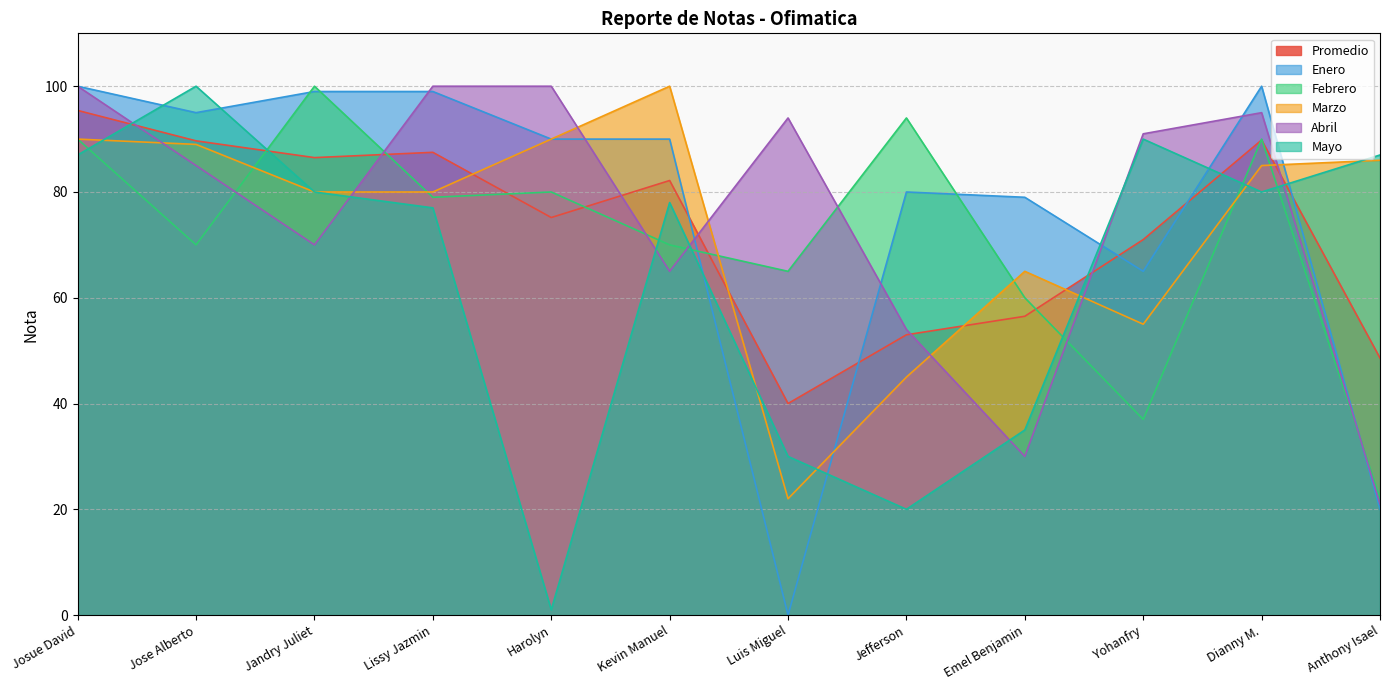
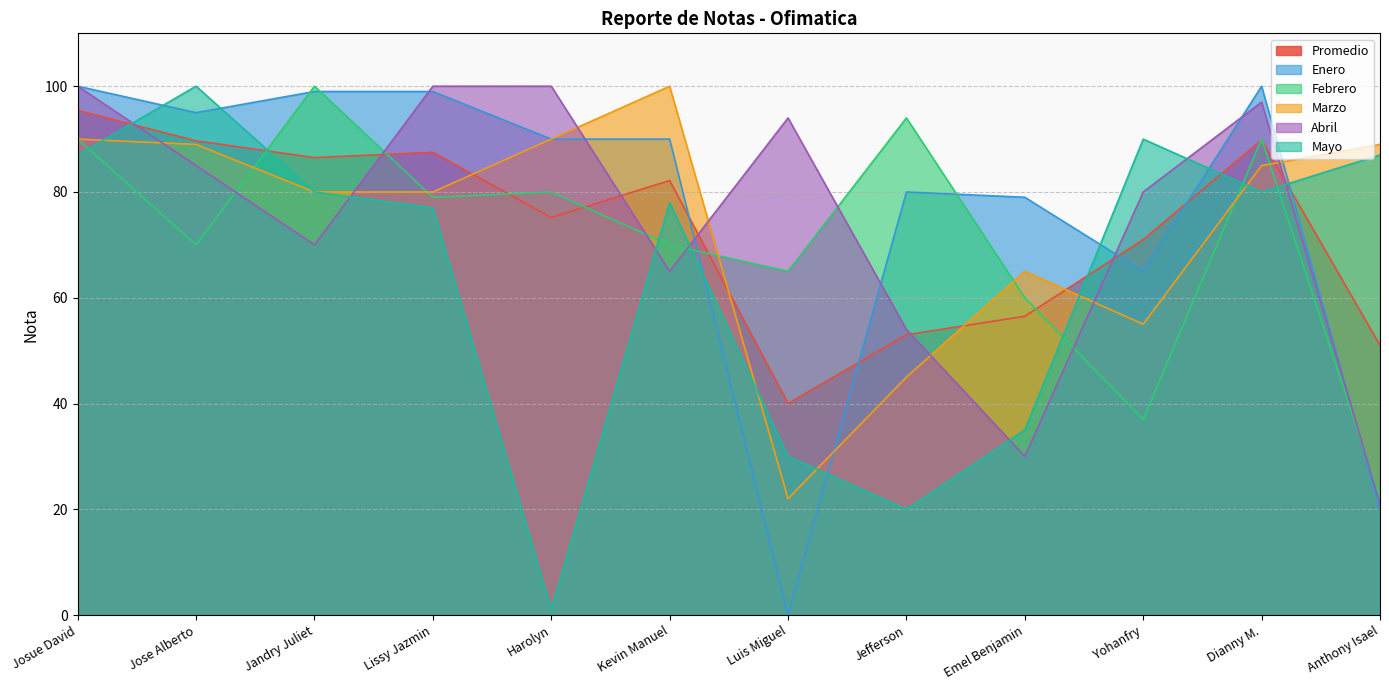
  {
    "Promedio": {
      "Josue David": 95,
      "Jose Alberto": 90,
      "Jandry Juliet": 87,
      "Lissy Jazmin": 88,
      "Harolyn": 75,
      "Kevin Manuel": 82,
      "Luis Miguel": 40,
      "Jefferson": 53,
      "Emel Benjamin": 57,
      "Yohanfry": 71,
-     "Anthony Isael": 49
+     "Anthony Isael": 51
    },
    "Enero": {
      "Jose Alberto": 95,
      "Jandry Juliet": 99,
      "Lissy Jazmin": 99,
      "Kevin Manuel": 90,
      "Luis Miguel": 0,
      "Jefferson": 80,
      "Emel Benjamin": 79,
      "Yohanfry": 65,
      "Dianny M.": 100,
      "Anthony Isael": 20
    },
    "Marzo": {
      "Jose Alberto": 89,
      "Lissy Jazmin": 80,
      "Kevin Manuel": 100,
      "Luis Miguel": 22,
      "Jefferson": 45,
      "Emel Benjamin": 65,
      "Yohanfry": 55,
      "Dianny M.": 85,
-     "Anthony Isael": 86
+     "Anthony Isael": 89
    },
    "Abril": {
      "Jose Alberto": 85,
      "Jandry Juliet": 70,
      "Lissy Jazmin": 100,
      "Harolyn": 100,
      "Kevin Manuel": 65,
      "Luis Miguel": 94,
      "Jefferson": 54,
      "Emel Benjamin": 30,
-     "Yohanfry": 91,
-     "Dianny M.": 95,
+     "Yohanfry": 80,
+     "Dianny M.": 97,
      "Anthony Isael": 21
    }
  }
